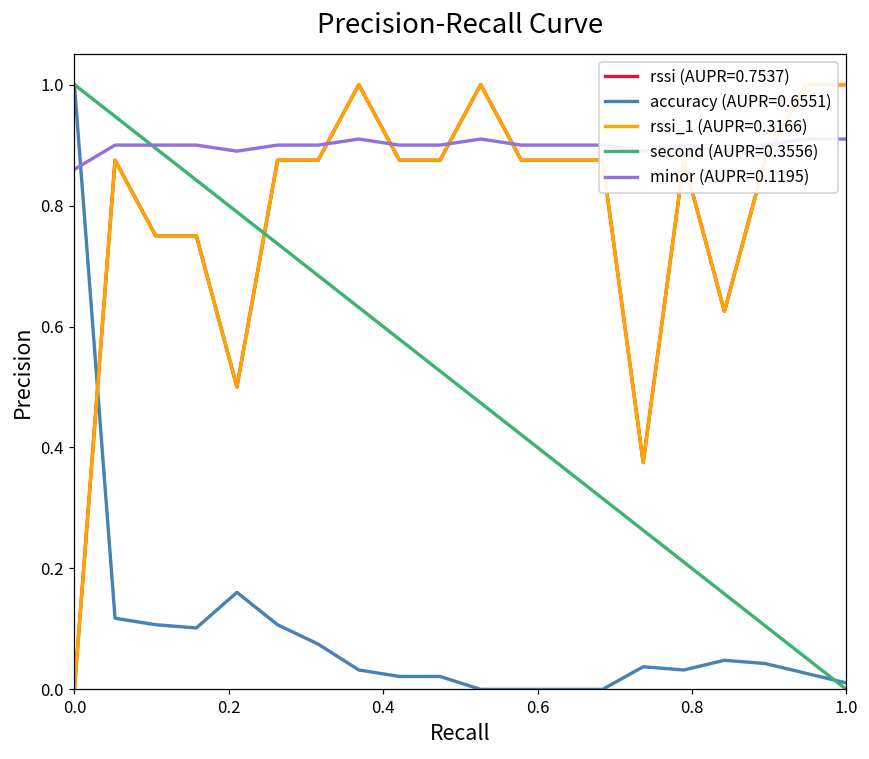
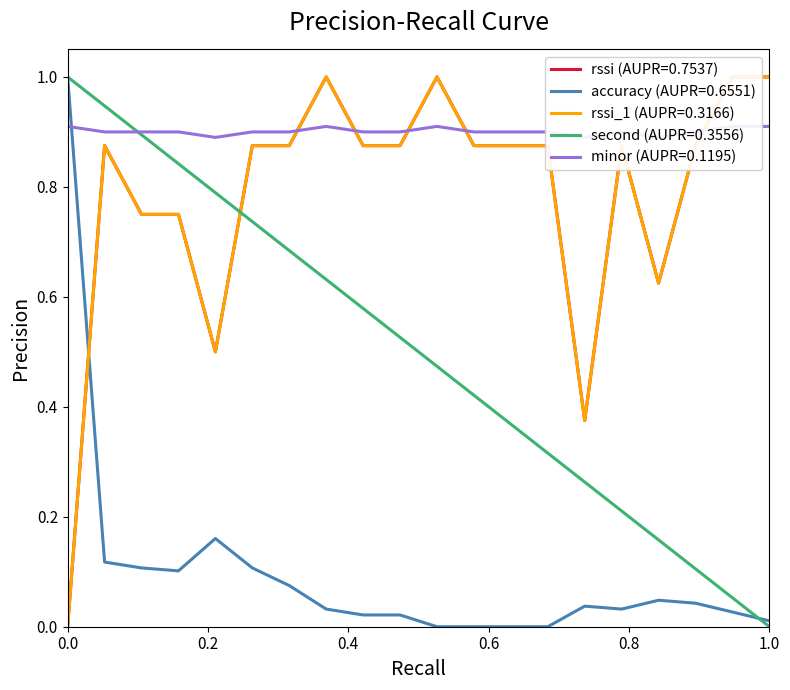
  {
    "rssi_1 (AUPR=0.3166)": {
      "0.0": 0.00,
      "1.0": 1.00
    },
    "accuracy (AUPR=0.6551)": {
      "1.0": 0.01
    },
    "second (AUPR=0.3556)": {
      "1.0": 0.00
    },
    "minor (AUPR=0.1195)": {
-     "0.0": 0.86,
+     "0.0": 0.91,
      "1.0": 0.91
    }
  }
